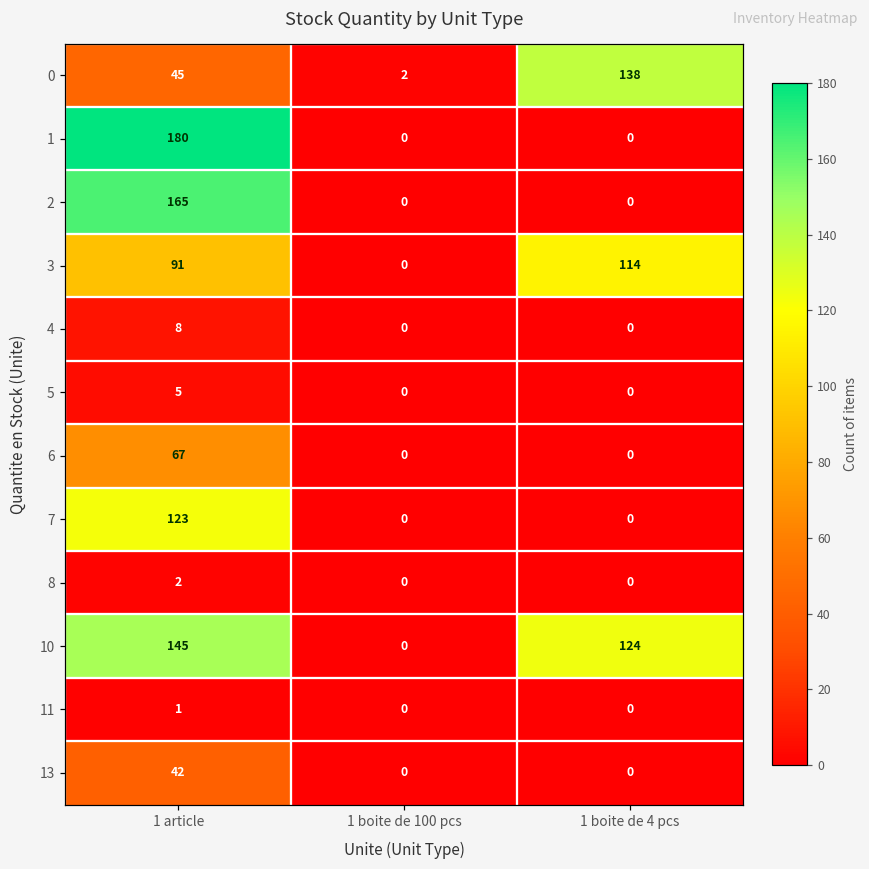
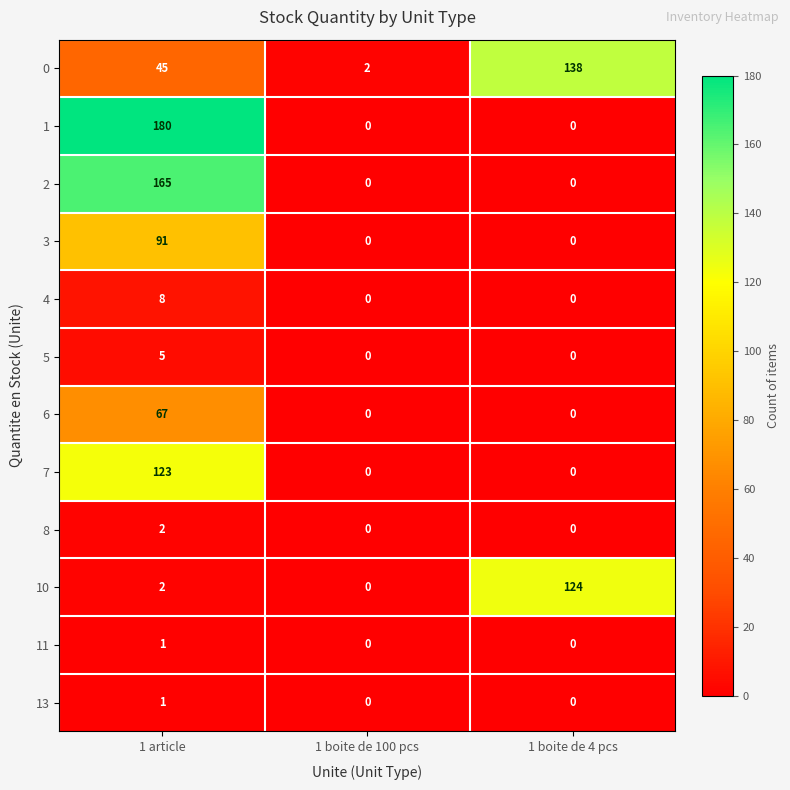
  {
    "0": {
      "1 article": 45,
      "1 boite de 100 pcs": 2,
      "1 boite de 4 pcs": 138
    },
    "1": {
      "1 article": 180,
      "1 boite de 100 pcs": 0,
      "1 boite de 4 pcs": 0
    },
    "2": {
      "1 article": 165,
      "1 boite de 100 pcs": 0,
      "1 boite de 4 pcs": 0
    },
    "3": {
      "1 article": 91,
      "1 boite de 100 pcs": 0,
-     "1 boite de 4 pcs": 114
+     "1 boite de 4 pcs": 0
    },
    "4": {
      "1 article": 8,
      "1 boite de 100 pcs": 0,
      "1 boite de 4 pcs": 0
    },
    "5": {
      "1 article": 5,
      "1 boite de 100 pcs": 0,
      "1 boite de 4 pcs": 0
    },
    "6": {
      "1 article": 67,
      "1 boite de 100 pcs": 0,
      "1 boite de 4 pcs": 0
    },
    "7": {
      "1 article": 123,
      "1 boite de 100 pcs": 0,
      "1 boite de 4 pcs": 0
    },
    "8": {
      "1 article": 2,
      "1 boite de 100 pcs": 0,
      "1 boite de 4 pcs": 0
    },
    "10": {
-     "1 article": 145,
+     "1 article": 2,
      "1 boite de 100 pcs": 0,
      "1 boite de 4 pcs": 124
    },
    "11": {
      "1 article": 1,
      "1 boite de 100 pcs": 0,
      "1 boite de 4 pcs": 0
    },
    "13": {
-     "1 article": 42,
+     "1 article": 1,
      "1 boite de 100 pcs": 0,
      "1 boite de 4 pcs": 0
    }
  }
